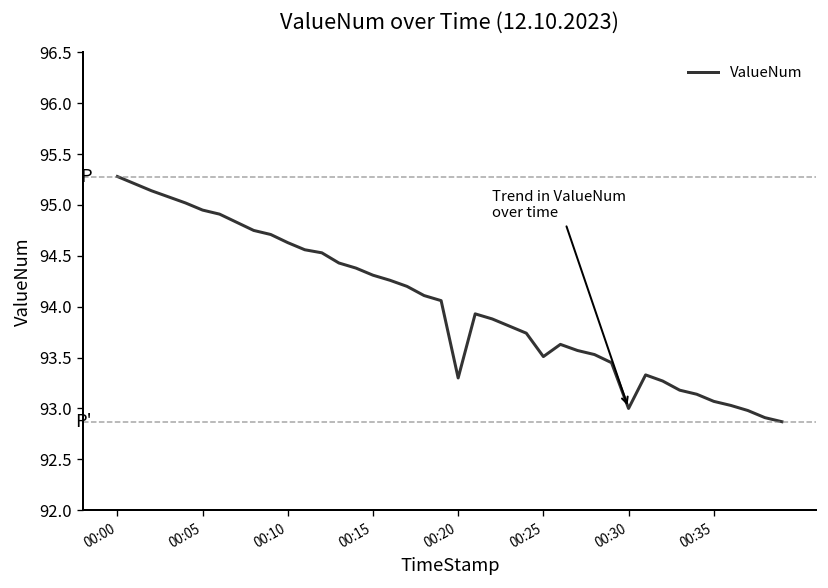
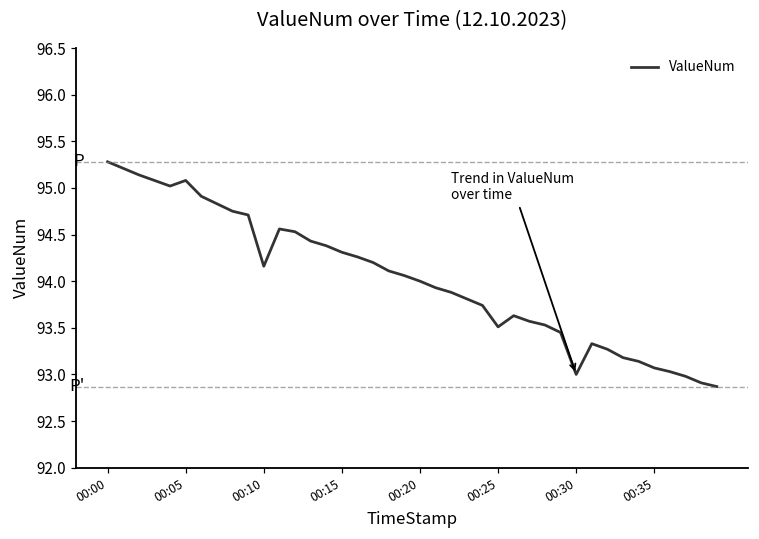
  {
    "00:00": 95.3,
-   "00:05": 95.0,
-   "00:10": 94.6,
+   "00:05": 95.1,
+   "00:10": 94.2,
    "00:15": 94.3,
-   "00:20": 93.3,
+   "00:20": 94.0,
    "00:25": 93.5,
    "00:30": 93.0,
    "00:35": 93.1
  }
